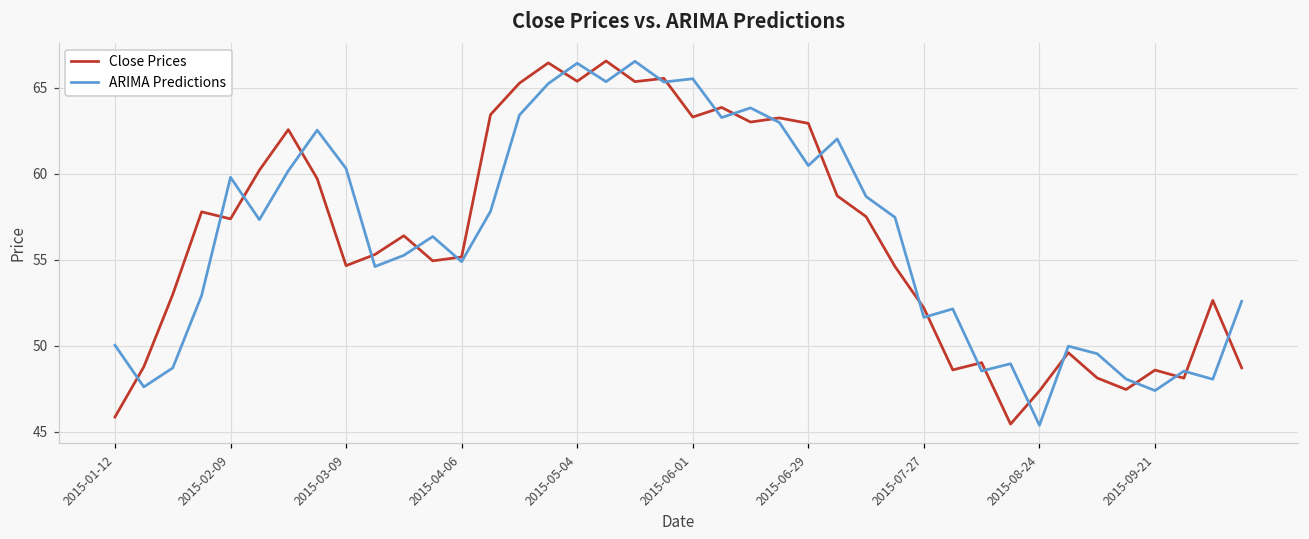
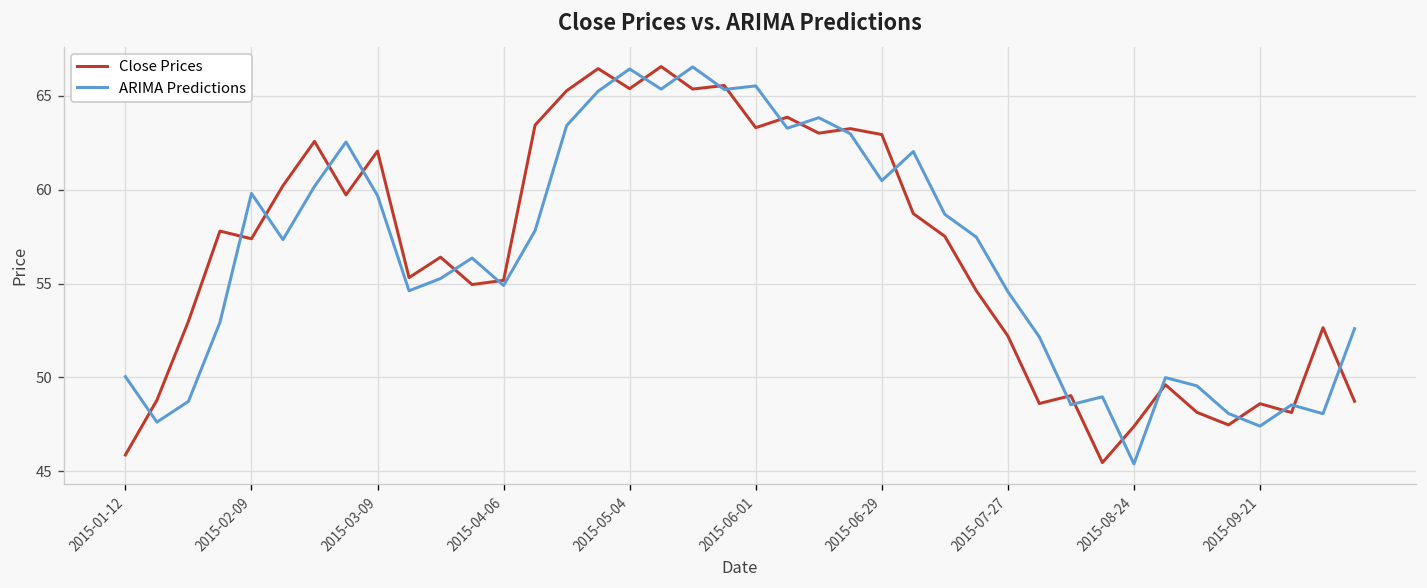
  {
    "Close Prices": {
      "2015-01-12": 45.9,
      "2015-02-09": 57.4,
-     "2015-03-09": 54.7,
+     "2015-03-09": 62.1,
      "2015-04-06": 55.2,
      "2015-05-04": 65.4,
      "2015-06-01": 63.3,
      "2015-06-29": 62.9,
      "2015-07-27": 52.2,
      "2015-08-24": 47.4,
      "2015-09-21": 48.6
    },
    "ARIMA Predictions": {
      "2015-01-12": 50.0,
      "2015-02-09": 59.8,
-     "2015-03-09": 60.3,
+     "2015-03-09": 59.7,
      "2015-04-06": 54.9,
      "2015-05-04": 66.4,
      "2015-06-01": 65.5,
      "2015-06-29": 60.5,
-     "2015-07-27": 51.7,
+     "2015-07-27": 54.6,
      "2015-08-24": 45.4,
      "2015-09-21": 47.4
    }
  }
